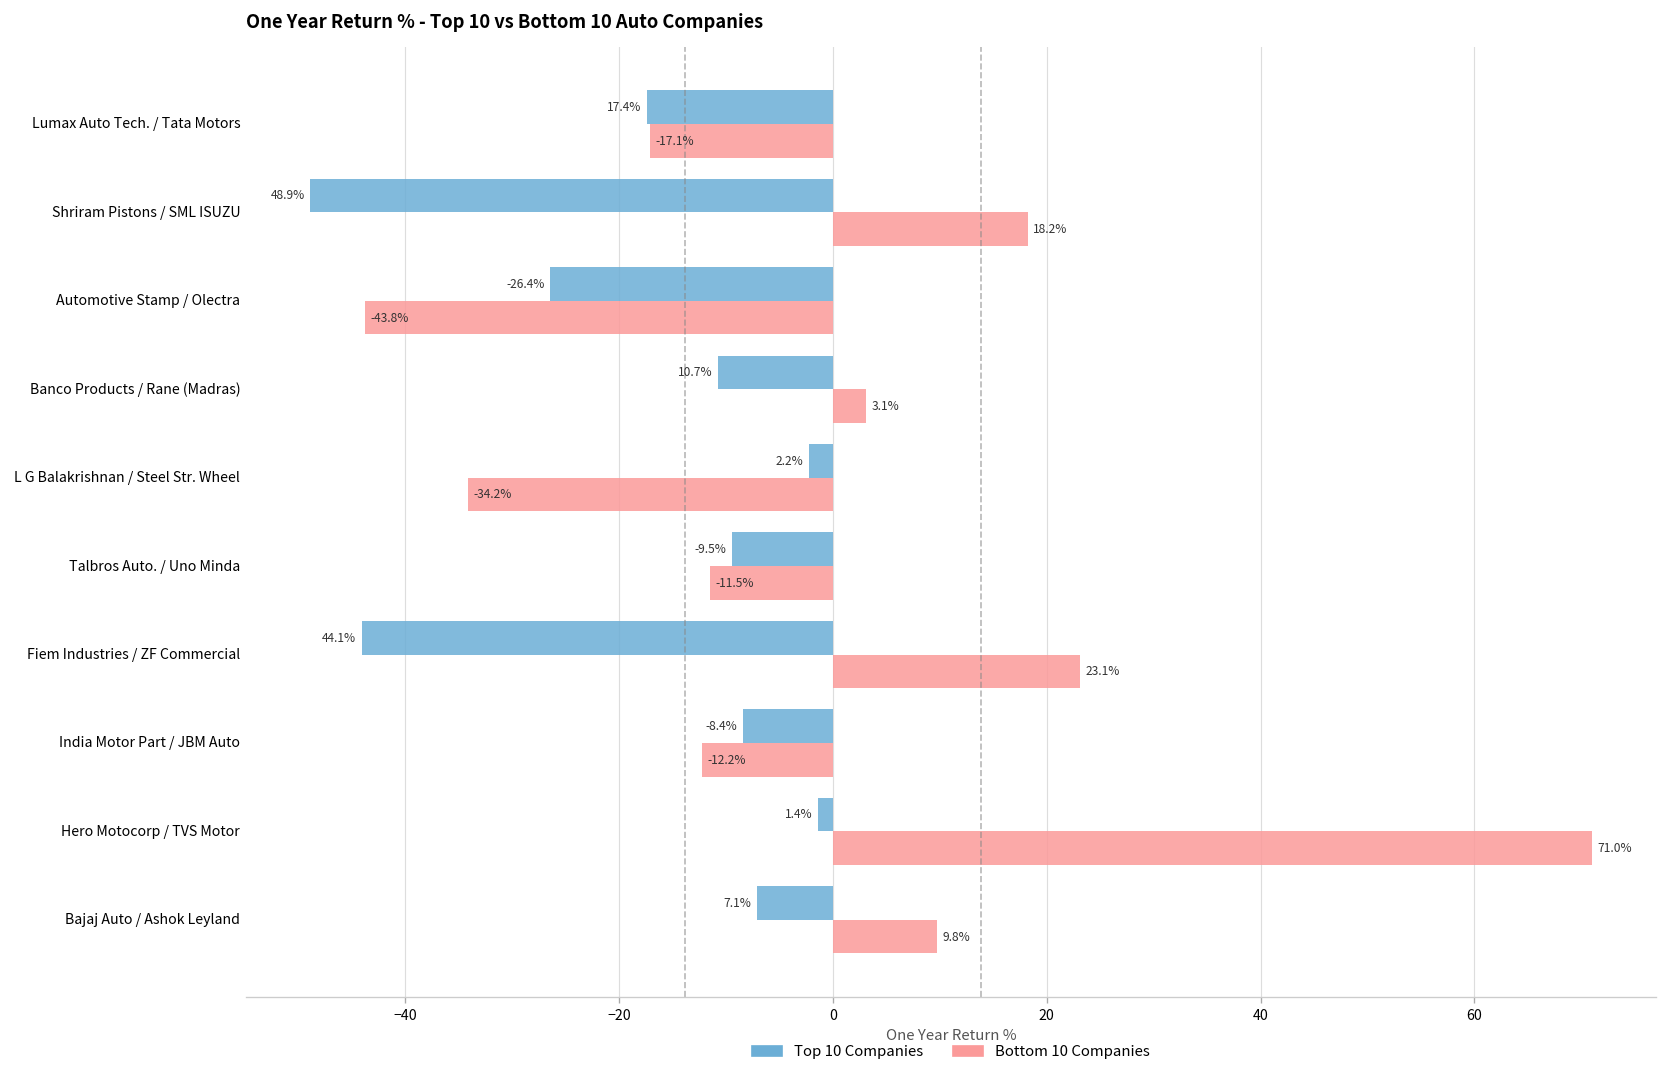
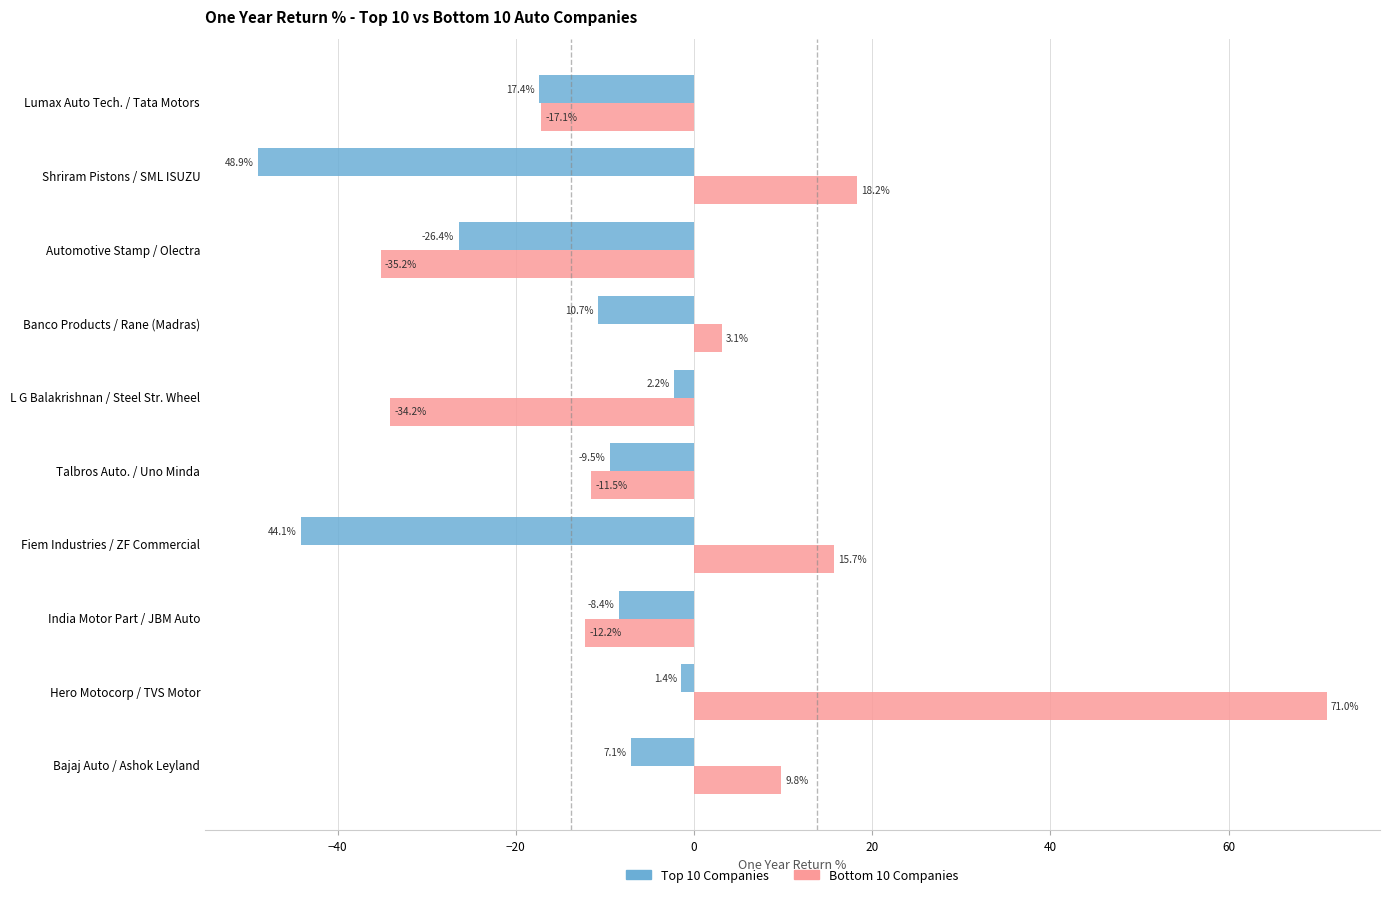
  {
    "Top 10 Companies": {
      "Automotive Stamp / Olectra": "-26.4%",
      "Talbros Auto. / Uno Minda": "-9.5%",
      "India Motor Part / JBM Auto": "-8.4%"
    },
    "Bottom 10 Companies": {
      "Lumax Auto Tech. / Tata Motors": "-17.1%",
      "Shriram Pistons / SML ISUZU": "18.2%",
-     "Automotive Stamp / Olectra": "-43.8%",
+     "Automotive Stamp / Olectra": "-35.2%",
      "Banco Products / Rane (Madras)": "3.1%",
      "L G Balakrishnan / Steel Str. Wheel": "-34.2%",
      "Talbros Auto. / Uno Minda": "-11.5%",
-     "Fiem Industries / ZF Commercial": "23.1%",
+     "Fiem Industries / ZF Commercial": "15.7%",
      "India Motor Part / JBM Auto": "-12.2%",
      "Hero Motocorp / TVS Motor": "71.0%",
      "Bajaj Auto / Ashok Leyland": "9.8%"
    }
  }
